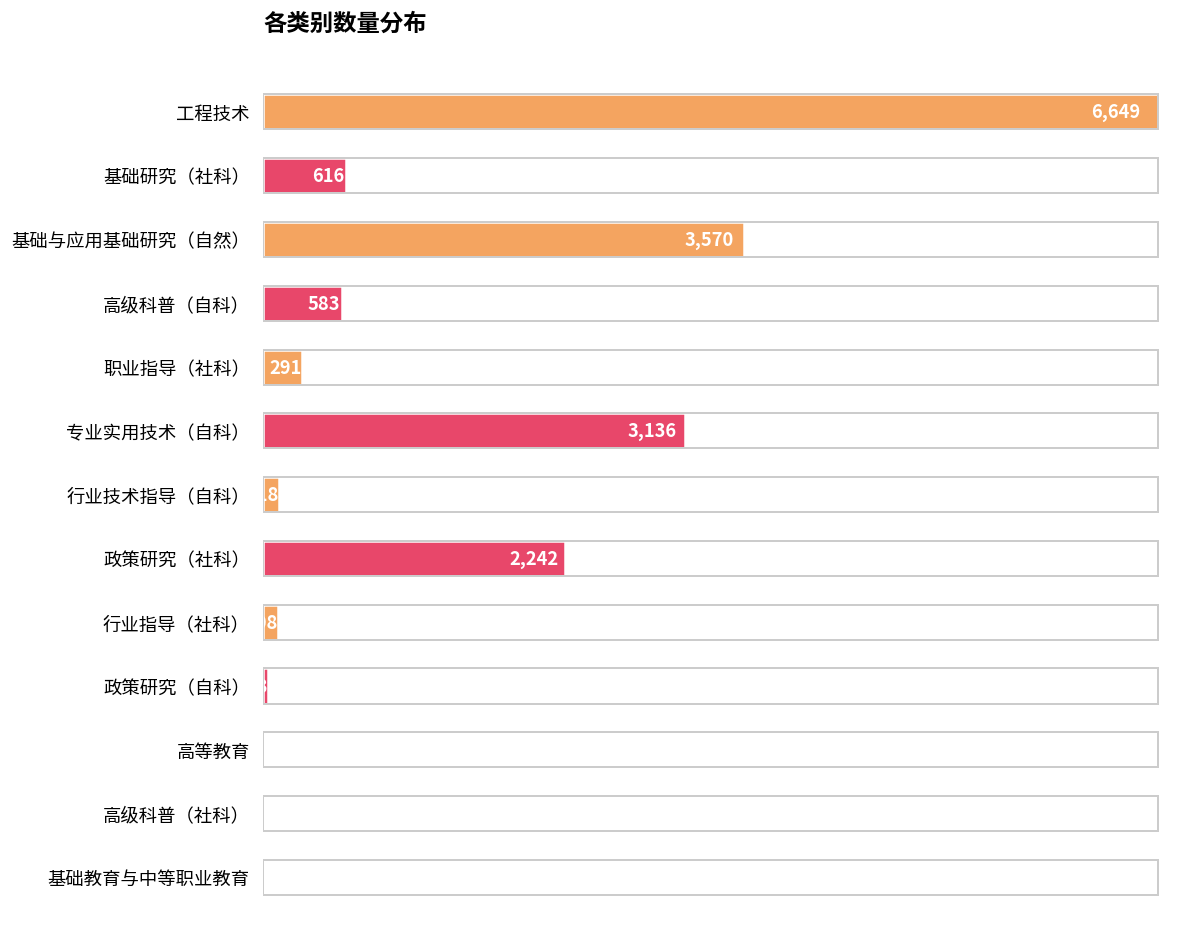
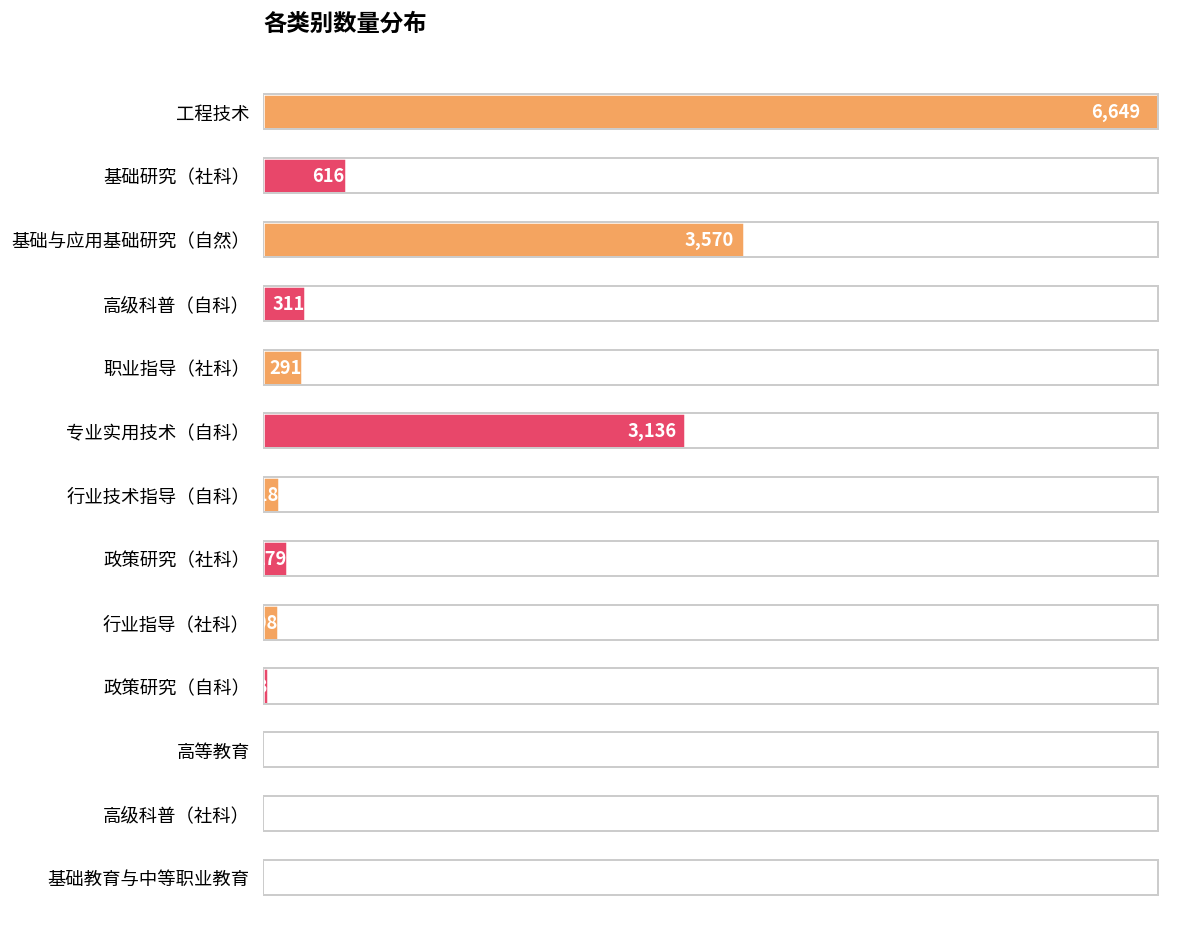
  {
    "工程技术": "6,649",
    "基础研究（社科）": "616",
    "基础与应用基础研究（自然）": "3,570",
-   "高级科普（自科）": "583",
+   "高级科普（自科）": "311",
    "职业指导（社科）": "291",
    "专业实用技术（自科）": "3,136",
-   "政策研究（社科）": "2,242"
+   "政策研究（社科）": "179"
  }
